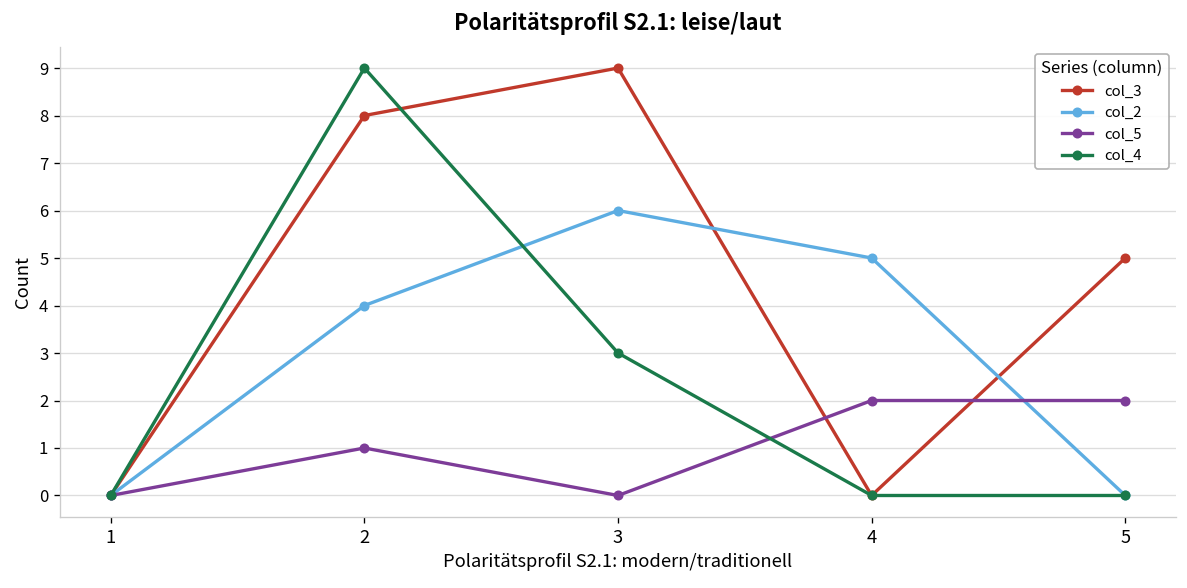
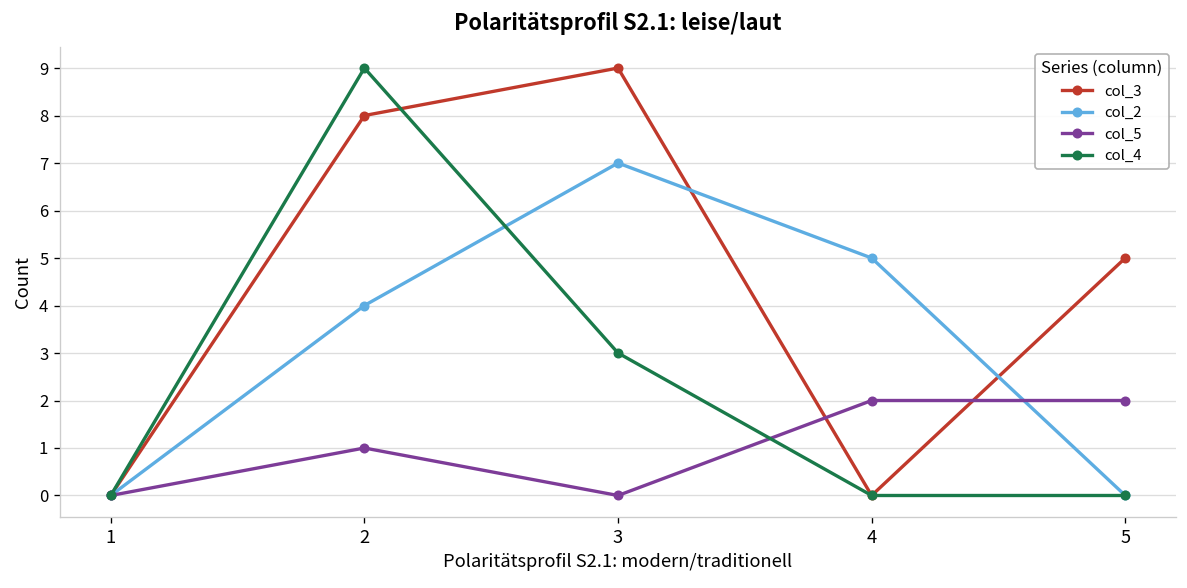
  {
    "col_3": {
      "2": 8,
      "3": 9,
      "5": 5
    },
    "col_2": {
      "2": 4,
-     "3": 6,
+     "3": 7,
      "4": 5
    },
    "col_5": {
      "2": 1,
      "3": 0,
      "4": 2,
      "5": 2
    },
    "col_4": {
      "2": 9,
      "3": 3
    }
  }
